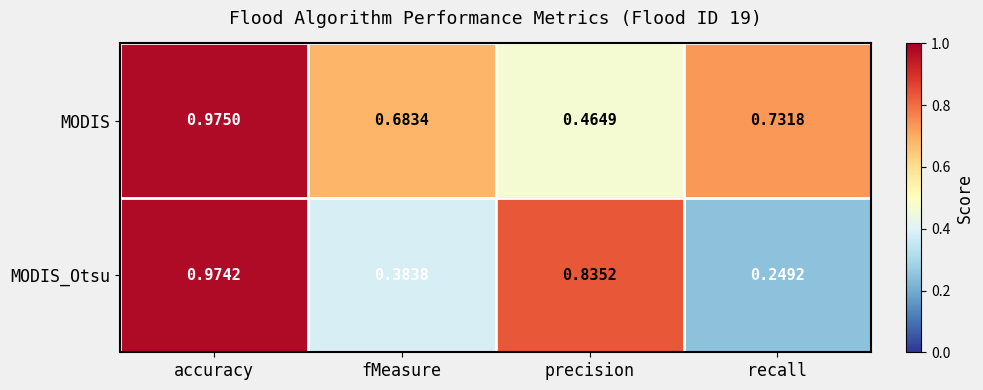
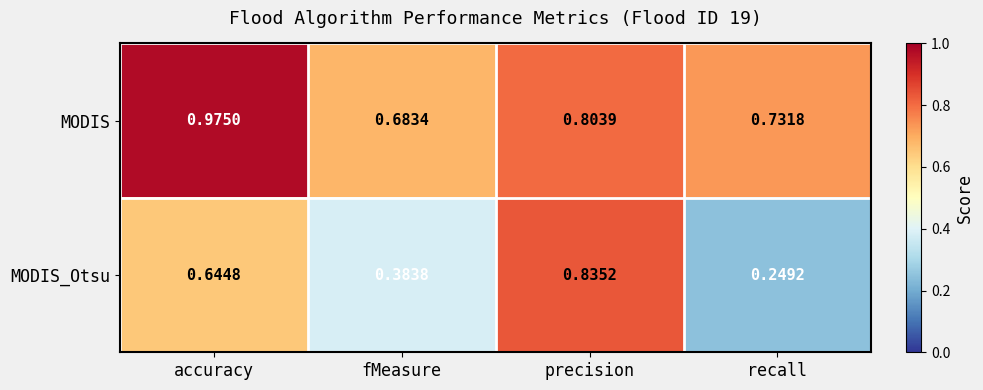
  {
    "MODIS": {
      "accuracy": 0.9750,
      "fMeasure": 0.6834,
-     "precision": 0.4649,
+     "precision": 0.8039,
      "recall": 0.7318
    },
    "MODIS_Otsu": {
-     "accuracy": 0.9742,
+     "accuracy": 0.6448,
      "precision": 0.8352,
      "recall": 0.2492
    }
  }
